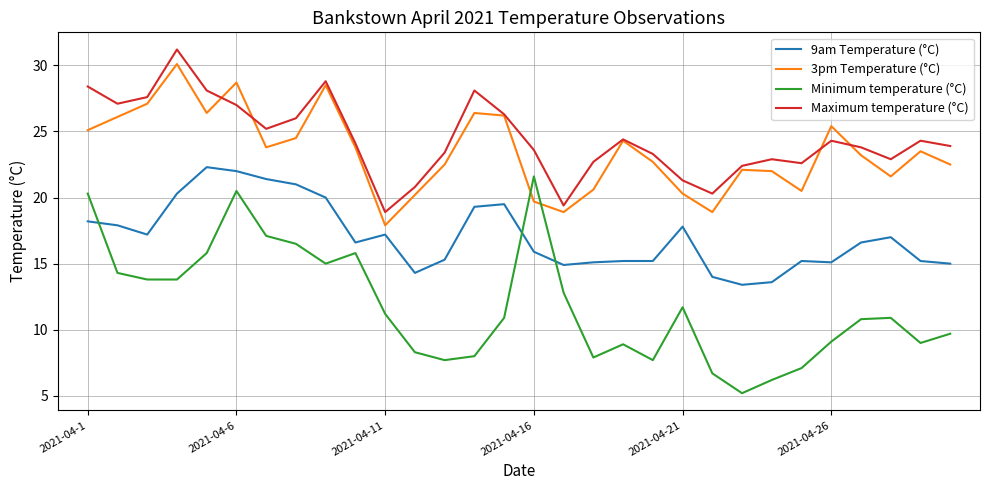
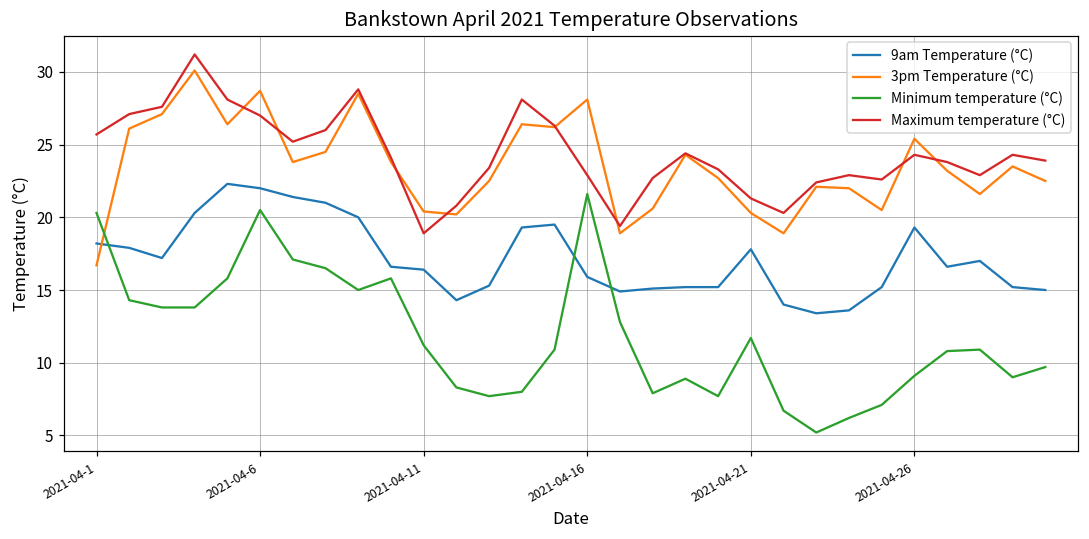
  {
    "9am Temperature (°C)": {
      "2021-04-1": 18.2,
      "2021-04-6": 22.0,
-     "2021-04-11": 17.2,
+     "2021-04-11": 16.4,
      "2021-04-16": 15.9,
      "2021-04-21": 17.8,
-     "2021-04-26": 15.1
+     "2021-04-26": 19.3
    },
    "3pm Temperature (°C)": {
-     "2021-04-1": 25.1,
+     "2021-04-1": 16.7,
      "2021-04-6": 28.7,
-     "2021-04-11": 17.9,
-     "2021-04-16": 19.7,
+     "2021-04-11": 20.4,
+     "2021-04-16": 28.1,
      "2021-04-21": 20.3,
      "2021-04-26": 25.4
    },
    "Minimum temperature (°C)": {
      "2021-04-1": 20.3,
      "2021-04-6": 20.5,
      "2021-04-11": 11.2,
      "2021-04-16": 21.6,
      "2021-04-21": 11.7,
      "2021-04-26": 9.1
    },
    "Maximum temperature (°C)": {
-     "2021-04-1": 28.4,
+     "2021-04-1": 25.7,
      "2021-04-6": 27.0,
      "2021-04-11": 18.9,
-     "2021-04-16": 23.6,
+     "2021-04-16": 22.9,
      "2021-04-21": 21.3,
      "2021-04-26": 24.3
    }
  }
